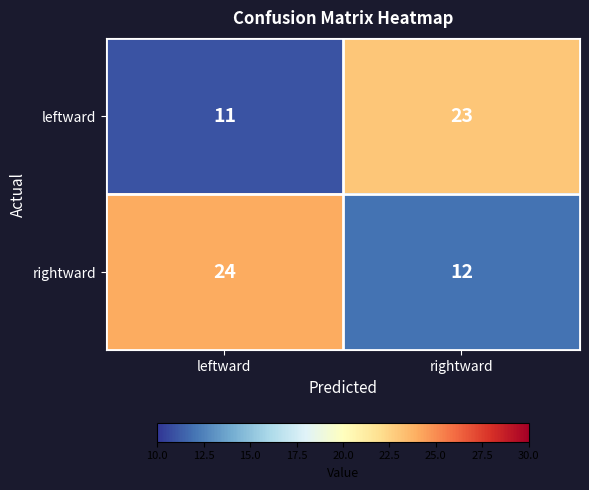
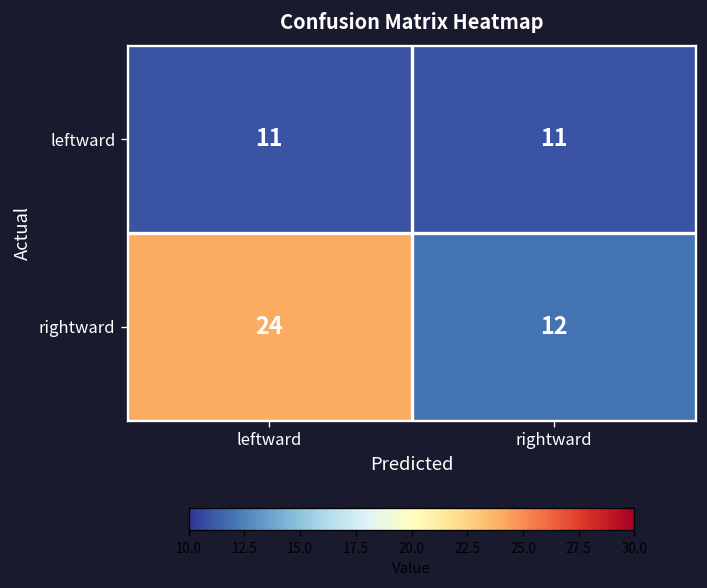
  {
    "leftward": {
      "leftward": 11,
-     "rightward": 23
+     "rightward": 11
    },
    "rightward": {
      "leftward": 24,
      "rightward": 12
    }
  }
